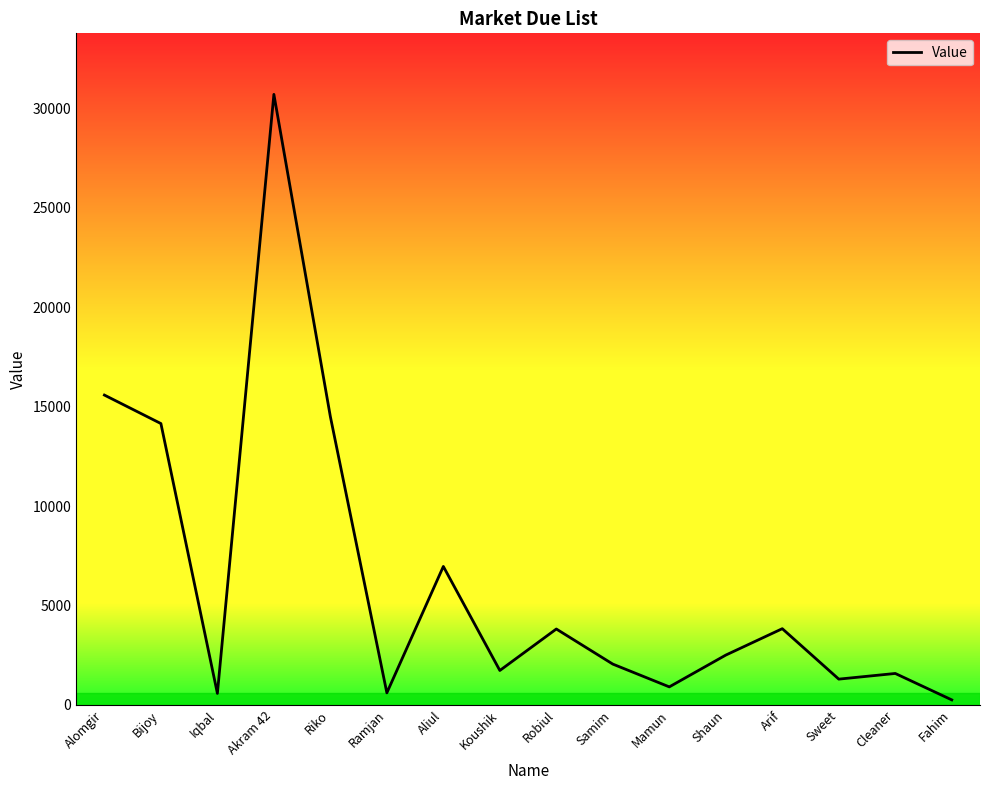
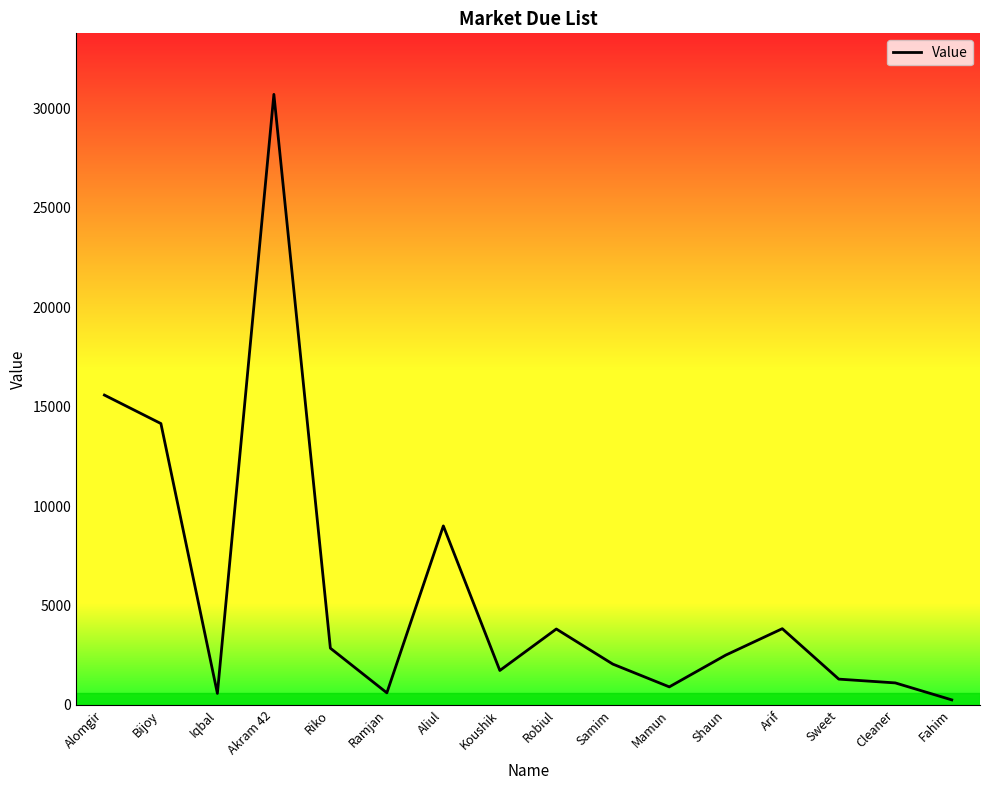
  {
    "Alomgir": 15600,
    "Bijoy": 14200,
    "Akram 42": 30700,
-   "Riko": 14500,
-   "Aliul": 7000,
+   "Riko": 2800,
+   "Aliul": 9000,
    "Koushik": 1700,
    "Robiul": 3800,
    "Samim": 2000,
    "Mamun": 900,
    "Shaun": 2500,
    "Arif": 3800,
    "Sweet": 1300,
-   "Cleaner": 1600
+   "Cleaner": 1100
  }
